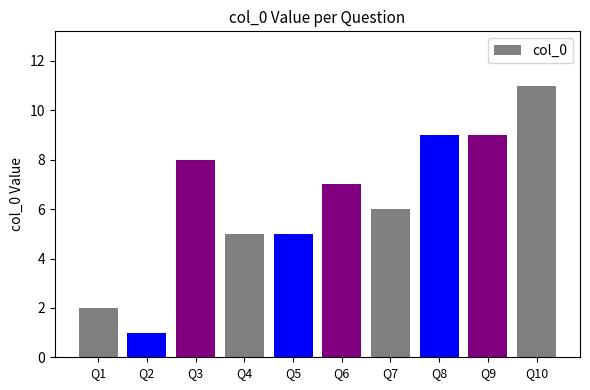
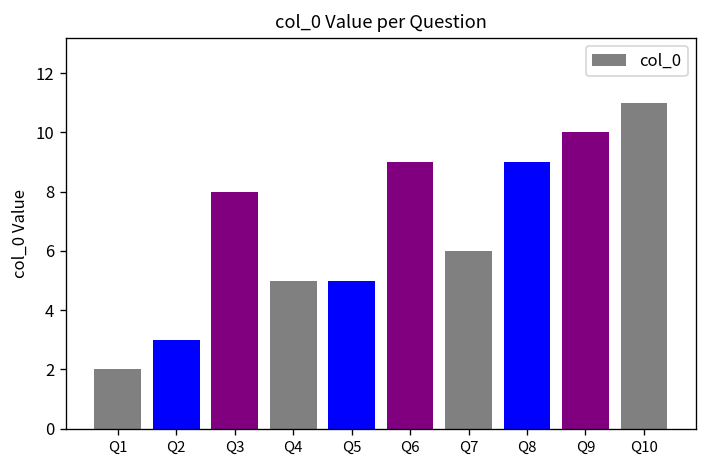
  {
    "Q1": 2,
-   "Q2": 1,
+   "Q2": 3,
    "Q3": 8,
    "Q4": 5,
    "Q5": 5,
-   "Q6": 7,
+   "Q6": 9,
    "Q7": 6,
    "Q8": 9,
-   "Q9": 9,
+   "Q9": 10,
    "Q10": 11
  }
